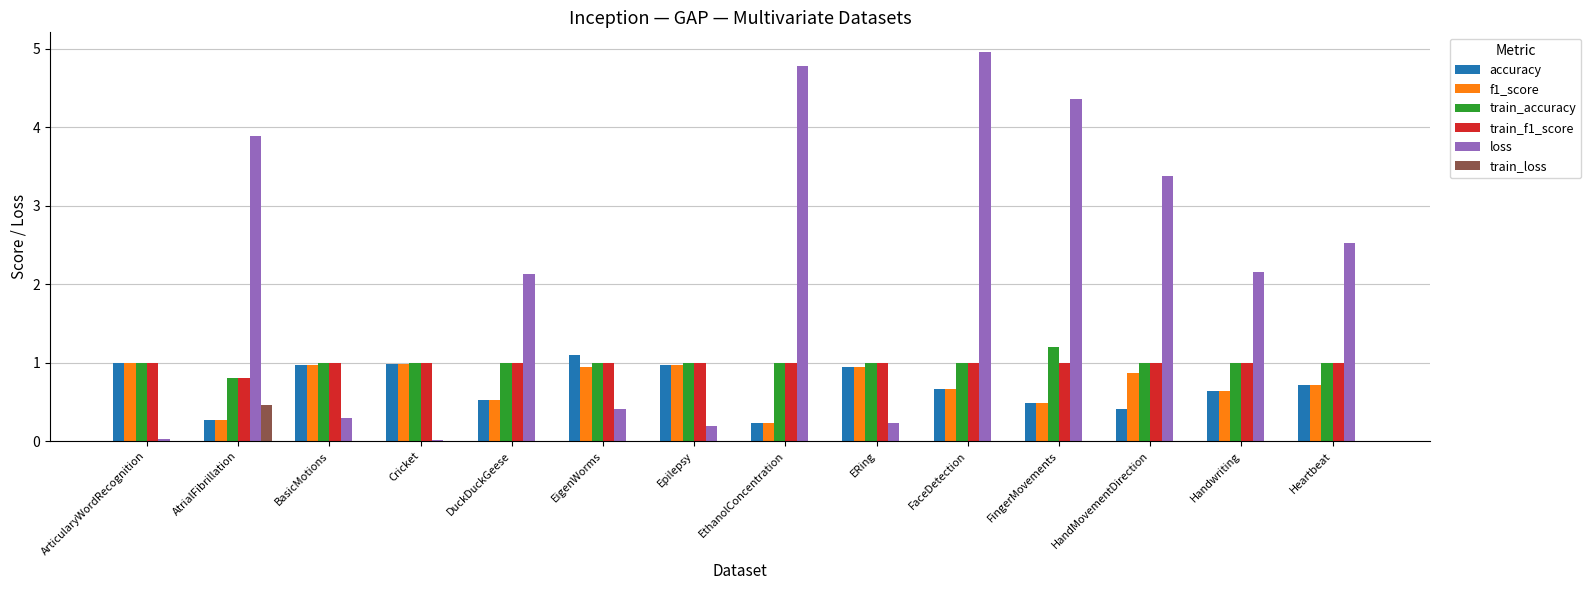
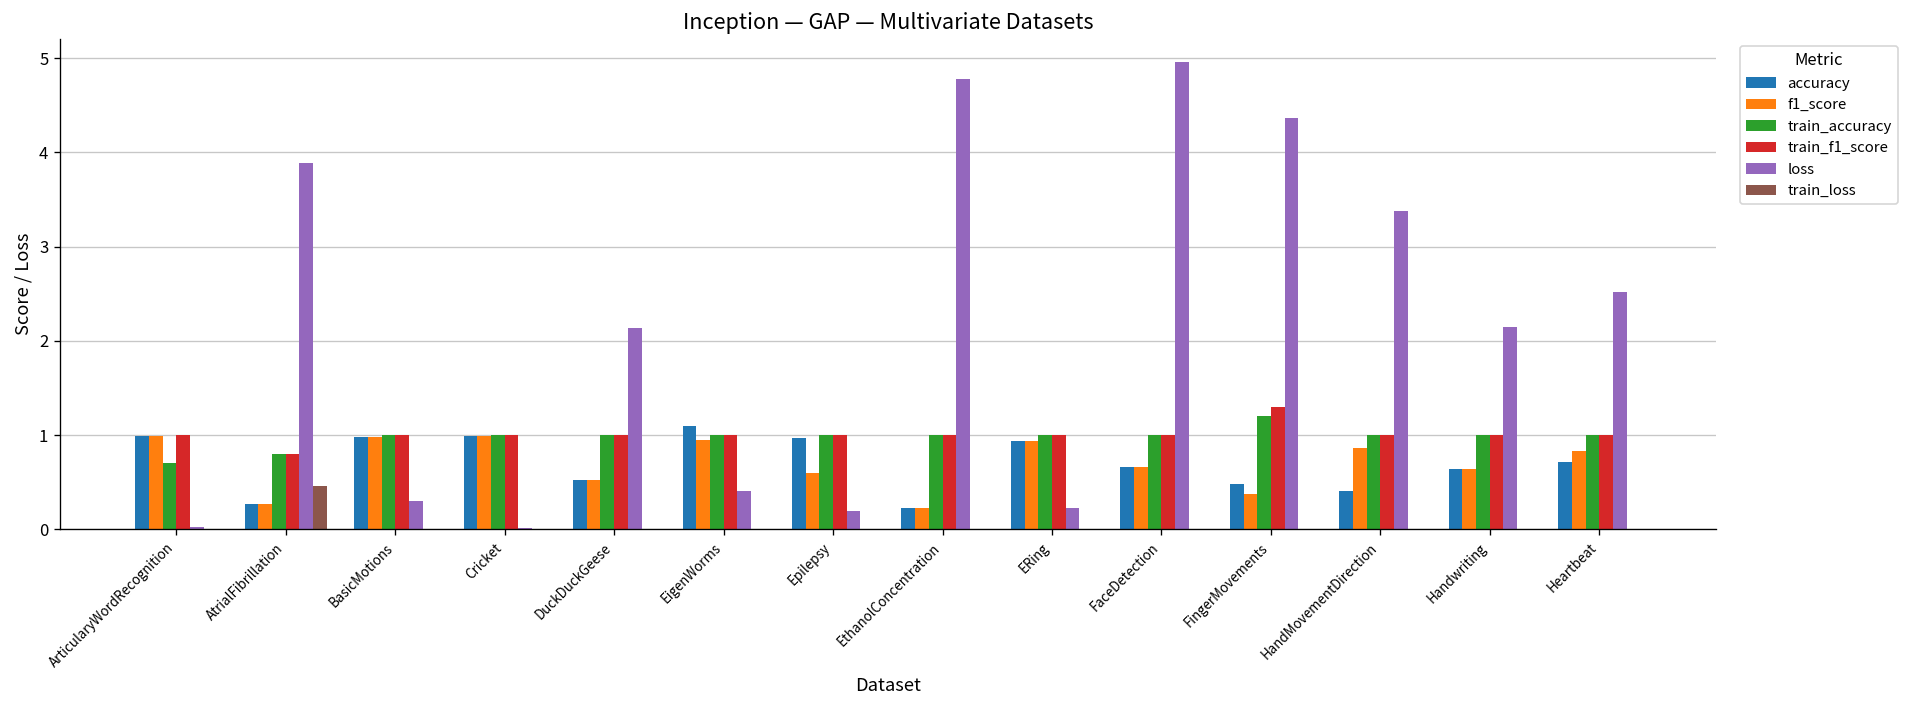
  {
    "accuracy": {
      "ArticularyWordRecognition": 1.0,
      "AtrialFibrillation": 0.3,
      "BasicMotions": 1.0,
      "Cricket": 1.0,
      "DuckDuckGeese": 0.5,
      "EigenWorms": 1.1,
      "Epilepsy": 1.0,
      "EthanolConcentration": 0.2,
      "ERing": 0.9,
      "FaceDetection": 0.7,
      "FingerMovements": 0.5,
      "HandMovementDirection": 0.4,
      "Handwriting": 0.6,
      "Heartbeat": 0.7
    },
    "f1_score": {
      "ArticularyWordRecognition": 1.0,
      "AtrialFibrillation": 0.3,
      "BasicMotions": 1.0,
      "Cricket": 1.0,
      "DuckDuckGeese": 0.5,
      "EigenWorms": 0.9,
-     "Epilepsy": 1.0,
+     "Epilepsy": 0.6,
      "EthanolConcentration": 0.2,
      "ERing": 0.9,
      "FaceDetection": 0.7,
-     "FingerMovements": 0.5,
+     "FingerMovements": 0.4,
      "HandMovementDirection": 0.9,
      "Handwriting": 0.6,
-     "Heartbeat": 0.7
+     "Heartbeat": 0.8
    },
    "train_accuracy": {
-     "ArticularyWordRecognition": 1.0,
+     "ArticularyWordRecognition": 0.7,
      "AtrialFibrillation": 0.8,
      "BasicMotions": 1.0,
      "Cricket": 1.0,
      "DuckDuckGeese": 1.0,
      "EigenWorms": 1.0,
      "Epilepsy": 1.0,
      "EthanolConcentration": 1.0,
      "ERing": 1.0,
      "FaceDetection": 1.0,
      "FingerMovements": 1.2,
      "HandMovementDirection": 1.0,
      "Handwriting": 1.0,
      "Heartbeat": 1.0
    },
    "train_f1_score": {
      "ArticularyWordRecognition": 1.0,
      "AtrialFibrillation": 0.8,
      "BasicMotions": 1.0,
      "Cricket": 1.0,
      "DuckDuckGeese": 1.0,
      "EigenWorms": 1.0,
      "Epilepsy": 1.0,
      "EthanolConcentration": 1.0,
      "ERing": 1.0,
      "FaceDetection": 1.0,
-     "FingerMovements": 1.0,
+     "FingerMovements": 1.3,
      "HandMovementDirection": 1.0,
      "Handwriting": 1.0,
      "Heartbeat": 1.0
    },
    "loss": {
      "AtrialFibrillation": 3.9,
      "BasicMotions": 0.3,
      "DuckDuckGeese": 2.1,
      "EigenWorms": 0.4,
      "Epilepsy": 0.2,
      "EthanolConcentration": 4.8,
      "ERing": 0.2,
      "FaceDetection": 5.0,
      "FingerMovements": 4.4,
      "HandMovementDirection": 3.4,
      "Handwriting": 2.2,
      "Heartbeat": 2.5
    },
    "train_loss": {
      "AtrialFibrillation": 0.5,
      "FaceDetection": 0.0
    }
  }
